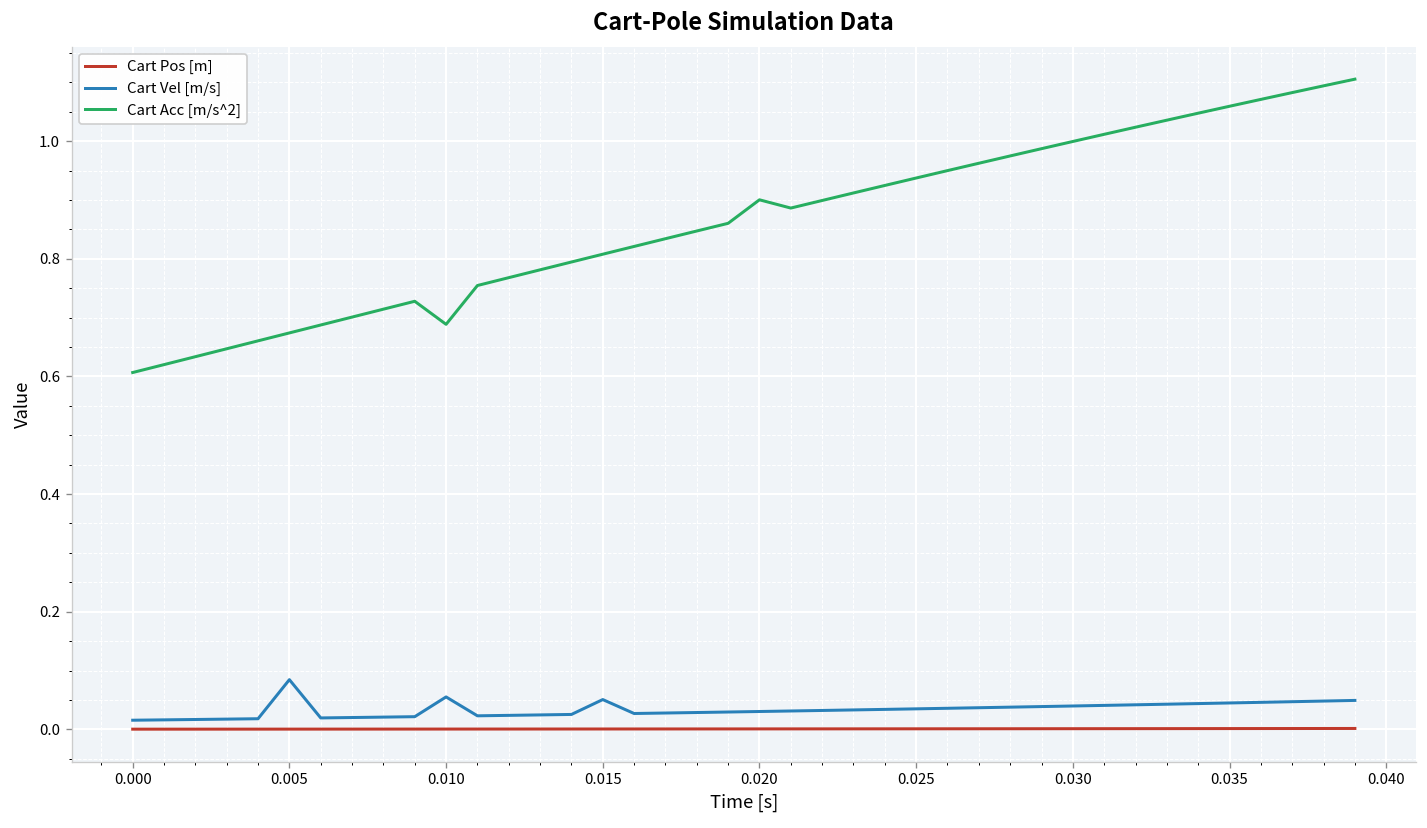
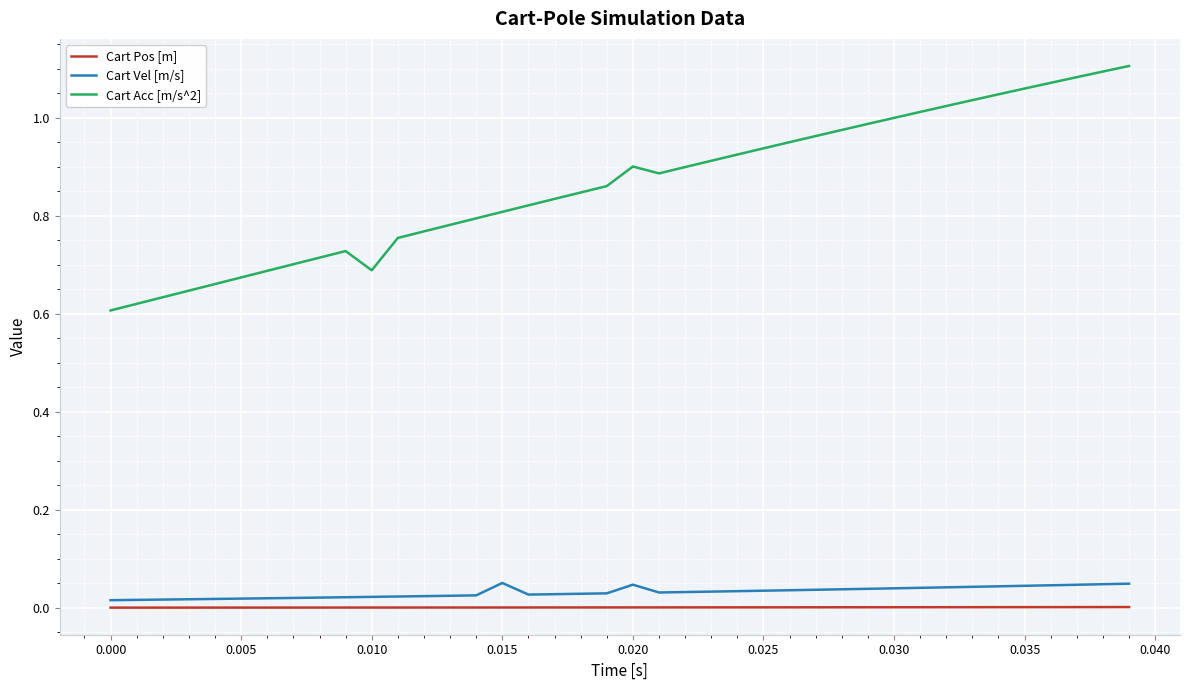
  {
    "Cart Pos [m]": {
      "0.000": 0.00,
      "0.005": 0.00,
      "0.010": 0.00,
      "0.015": 0.00,
      "0.020": 0.00,
      "0.025": 0.00,
      "0.030": 0.00,
      "0.035": 0.00
    },
    "Cart Vel [m/s]": {
      "0.000": 0.02,
-     "0.005": 0.08,
-     "0.010": 0.06,
+     "0.005": 0.02,
+     "0.010": 0.02,
      "0.015": 0.05,
-     "0.020": 0.03,
+     "0.020": 0.05,
      "0.025": 0.03,
      "0.030": 0.04,
      "0.035": 0.04
    },
    "Cart Acc [m/s^2]": {
      "0.000": 0.61,
      "0.005": 0.67,
      "0.010": 0.69,
      "0.015": 0.81,
      "0.020": 0.90,
      "0.025": 0.94,
      "0.030": 1.00,
      "0.035": 1.06
    }
  }
